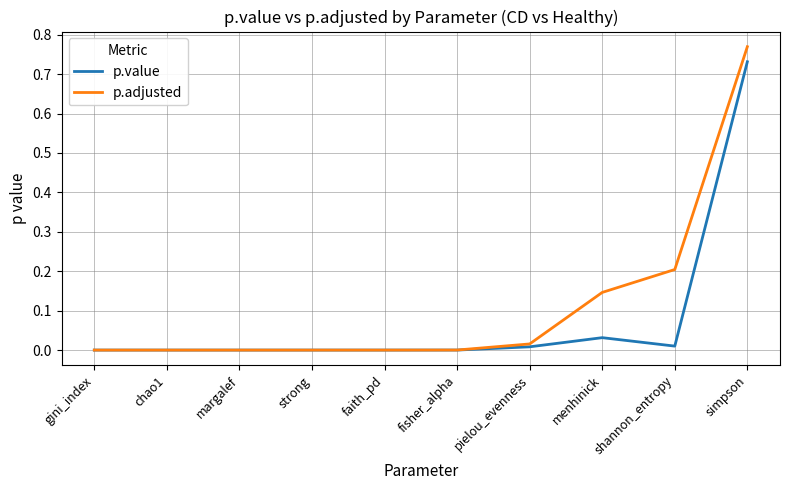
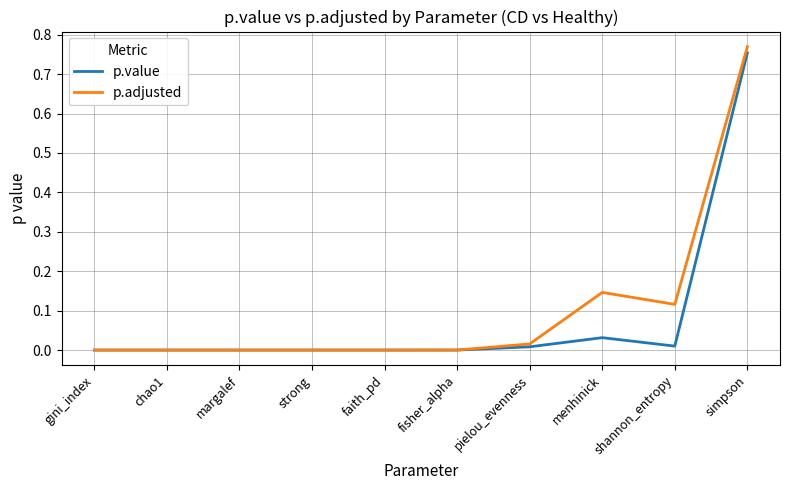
  {
    "p.value": {
      "pielou_evenness": 0.01,
      "menhinick": 0.03,
      "shannon_entropy": 0.01,
-     "simpson": 0.73
+     "simpson": 0.75
    },
    "p.adjusted": {
      "pielou_evenness": 0.02,
      "menhinick": 0.15,
-     "shannon_entropy": 0.20,
+     "shannon_entropy": 0.12,
      "simpson": 0.77
    }
  }
